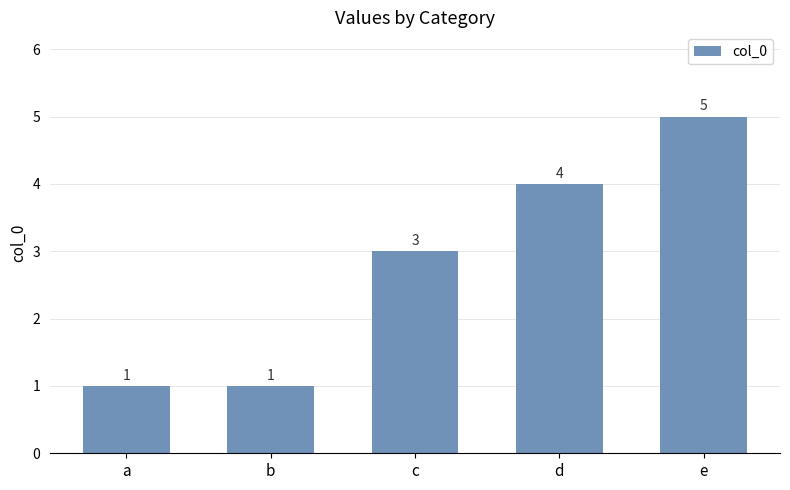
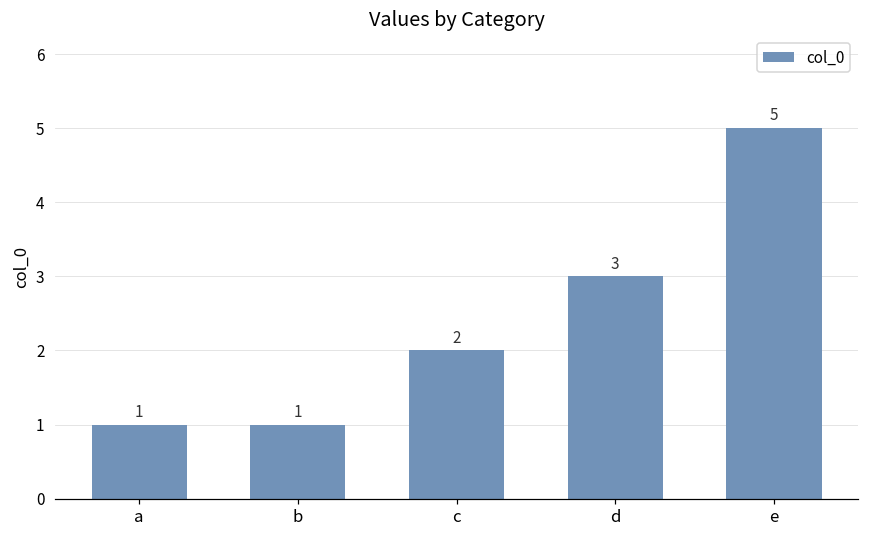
  {
    "a": 1,
    "b": 1,
-   "c": 3,
-   "d": 4,
+   "c": 2,
+   "d": 3,
    "e": 5
  }
